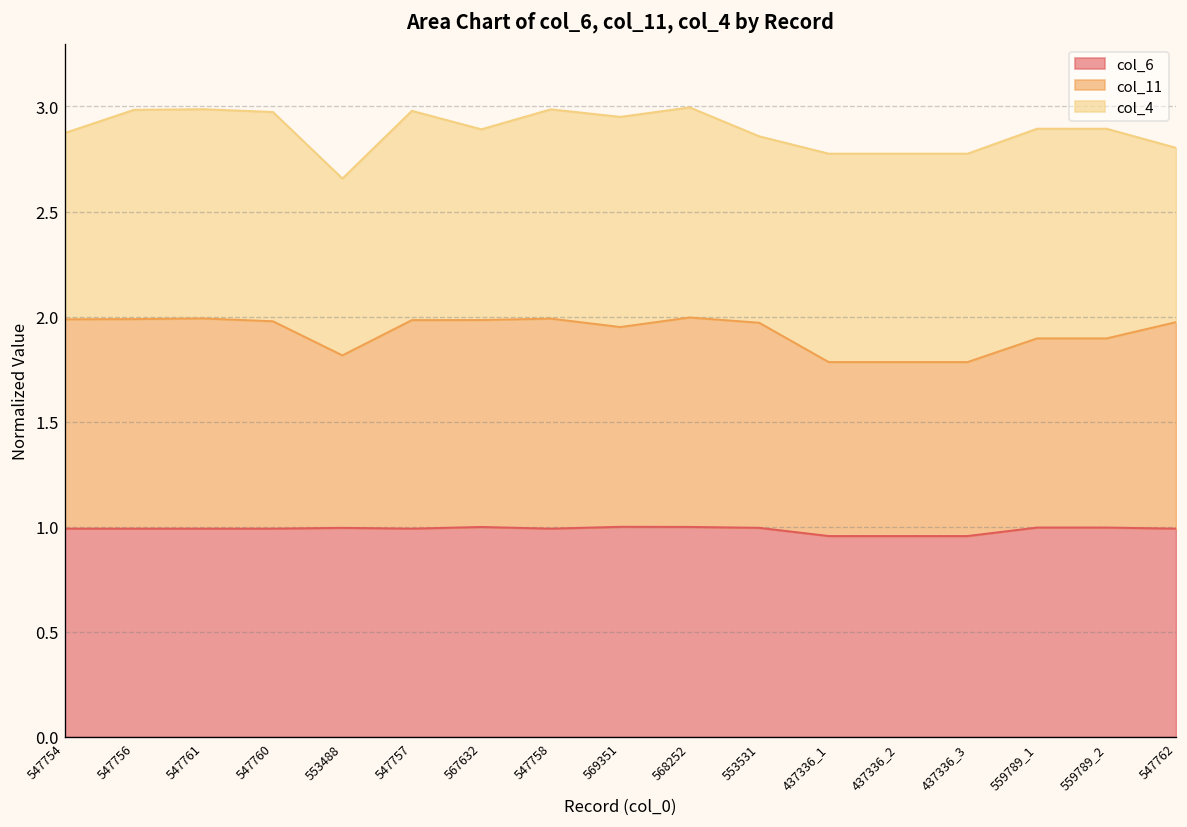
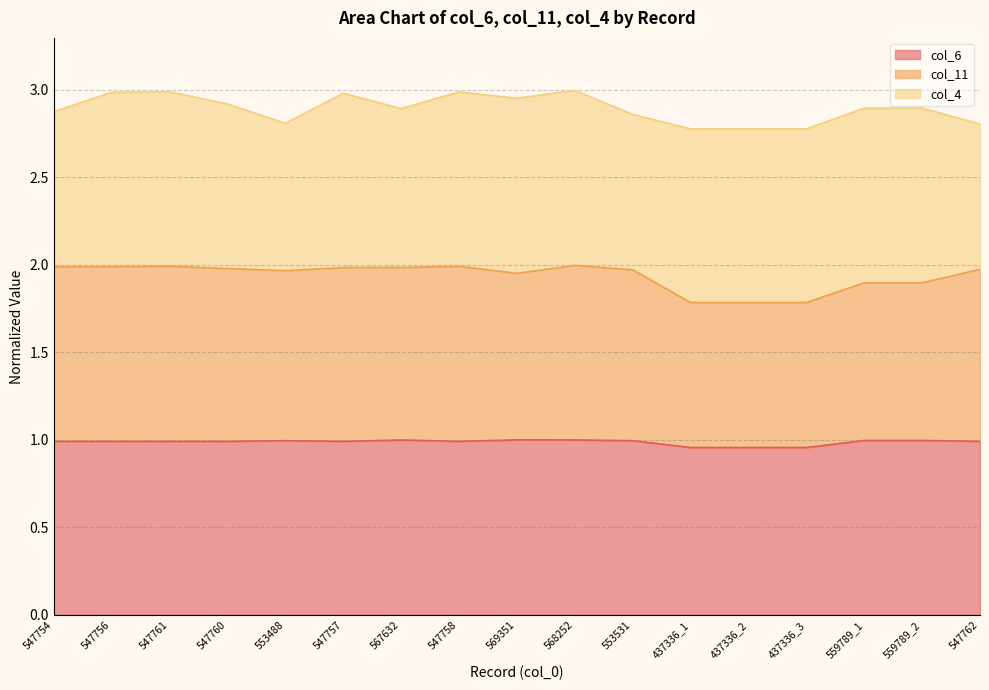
  {
    "col_6": {
      "547754": 0.99,
      "547756": 0.99,
      "547761": 0.99,
      "547760": 0.99,
      "553488": 0.99,
      "547757": 0.99,
      "567632": 1.00,
      "547758": 0.99,
      "569351": 1.00,
      "568252": 1.00,
      "553531": 1.00,
      "437336_1": 0.96,
      "437336_2": 0.96,
      "437336_3": 0.96,
      "559789_1": 1.00,
      "559789_2": 1.00,
      "547762": 0.99
    },
    "col_11": {
      "547754": 1.00,
      "547756": 1.00,
      "547761": 1.00,
      "547760": 0.99,
-     "553488": 0.82,
+     "553488": 0.97,
      "547757": 0.99,
      "567632": 0.98,
      "547758": 1.00,
      "569351": 0.95,
      "568252": 1.00,
      "553531": 0.98,
      "437336_1": 0.83,
      "437336_2": 0.83,
      "437336_3": 0.83,
      "559789_1": 0.90,
      "559789_2": 0.90,
      "547762": 0.98
    },
    "col_4": {
      "547754": 0.89,
      "547756": 1.00,
      "547761": 1.00,
-     "547760": 1.00,
+     "547760": 0.94,
      "553488": 0.84,
      "547757": 1.00,
      "567632": 0.91,
      "547758": 1.00,
      "569351": 1.00,
      "568252": 1.00,
      "553531": 0.89,
      "437336_1": 0.99,
      "437336_2": 0.99,
      "437336_3": 0.99,
      "559789_1": 1.00,
      "559789_2": 1.00,
      "547762": 0.83
    }
  }
